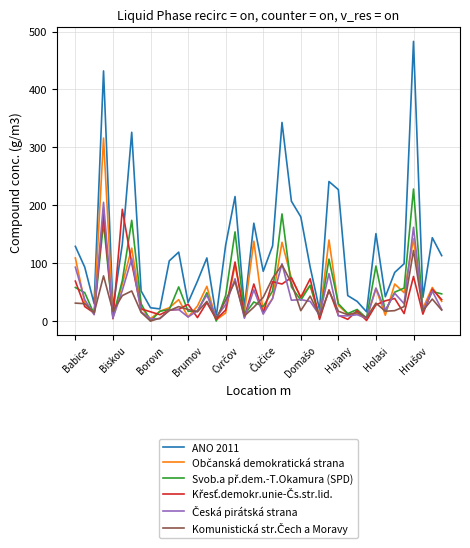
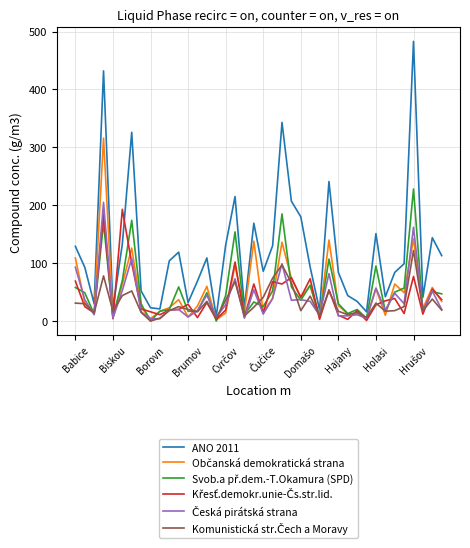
  {
    "ANO 2011": {
      "Babice": 130,
      "Biskou": 20,
      "Borovn": 20,
      "Cvrčov": 130,
      "Čučice": 90,
      "Domašo": 180,
-     "Hajany": 230,
+     "Hajany": 80,
      "Holasi": 150,
      "Hrušov": 480
    },
    "Občanská demokratická strana": {
      "Babice": 110,
      "Cvrčov": 10,
      "Hrušov": 140
    },
    "Svob.a př.dem.-T.Okamura (SPD)": {
      "Babice": 60,
      "Cvrčov": 40,
      "Čučice": 30,
      "Holasi": 100,
      "Hrušov": 230
    },
    "Křesť.demokr.unie-Čs.str.lid.": {
      "Babice": 70,
      "Borovn": 20,
      "Cvrčov": 20,
      "Hrušov": 80
    },
    "Česká pirátská strana": {
      "Babice": 90,
      "Cvrčov": 30,
      "Hrušov": 160
    },
    "Komunistická str.Čech a Moravy": {
      "Babice": 30,
      "Biskou": 20,
      "Cvrčov": 40,
      "Čučice": 40,
      "Domašo": 20,
      "Hajany": 20,
      "Hrušov": 120
    }
  }
